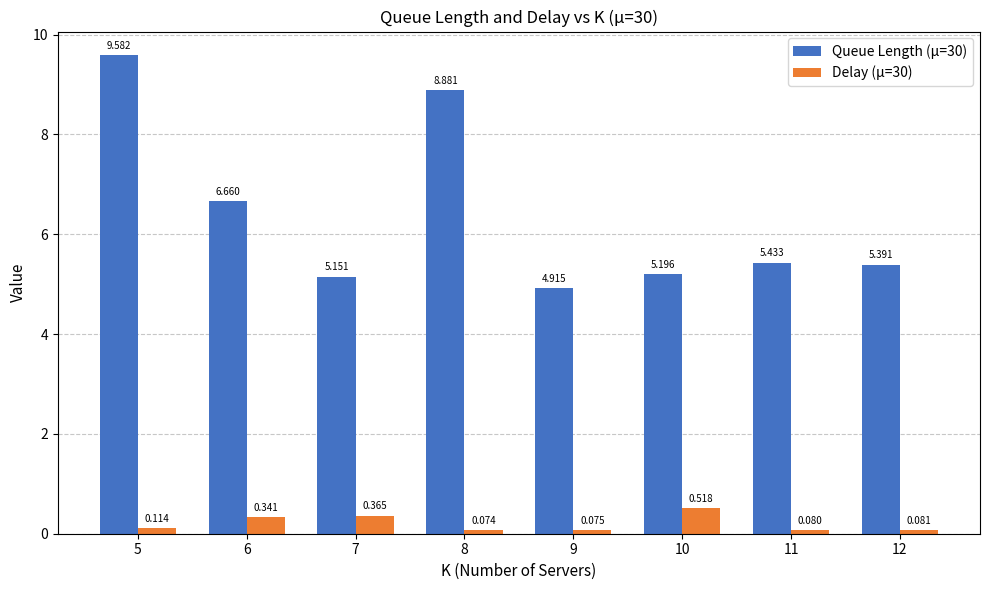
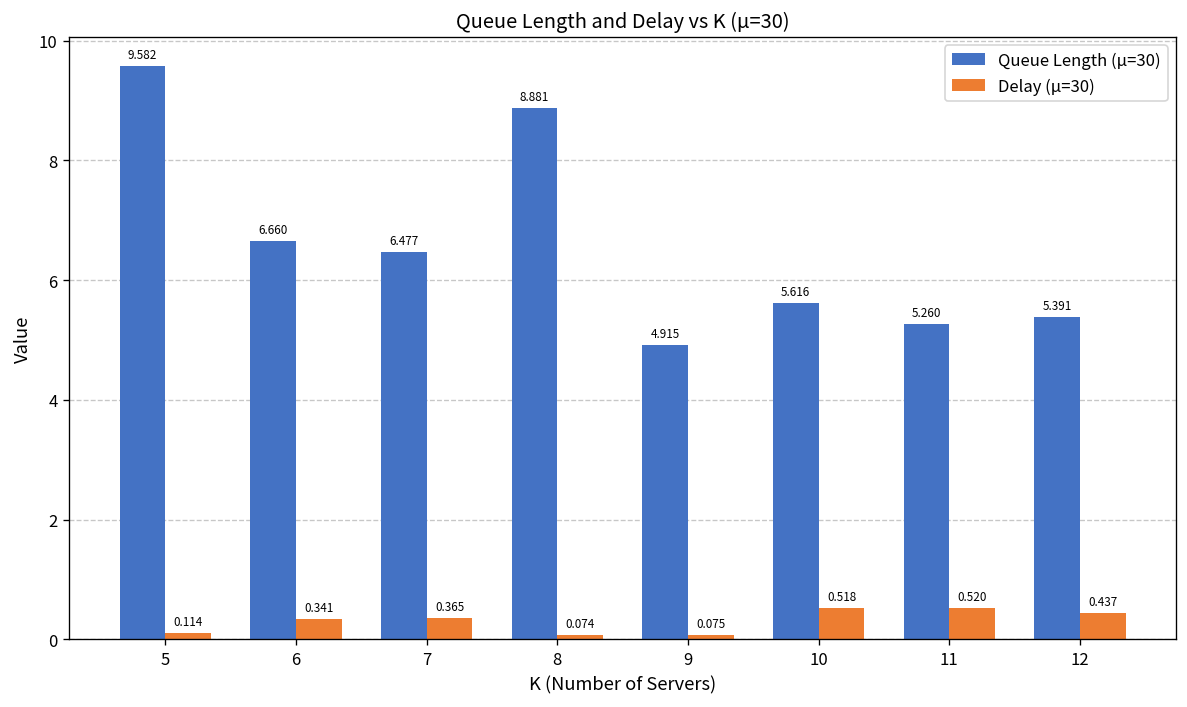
  {
    "Queue Length (μ=30)": {
      "5": 9.582,
      "6": 6.660,
-     "7": 5.151,
+     "7": 6.477,
      "8": 8.881,
      "9": 4.915,
-     "10": 5.196,
-     "11": 5.433,
+     "10": 5.616,
+     "11": 5.260,
      "12": 5.391
    },
    "Delay (μ=30)": {
      "5": 0.114,
      "6": 0.341,
      "7": 0.365,
      "8": 0.074,
      "9": 0.075,
      "10": 0.518,
-     "11": 0.080,
-     "12": 0.081
+     "11": 0.520,
+     "12": 0.437
    }
  }
